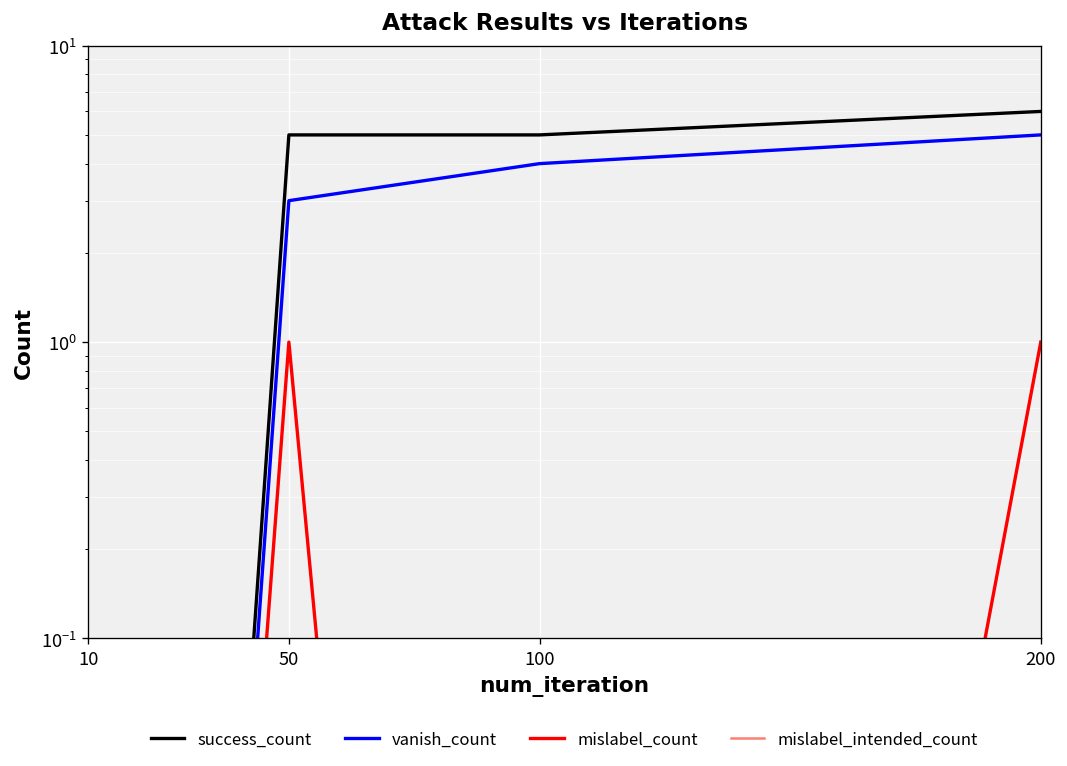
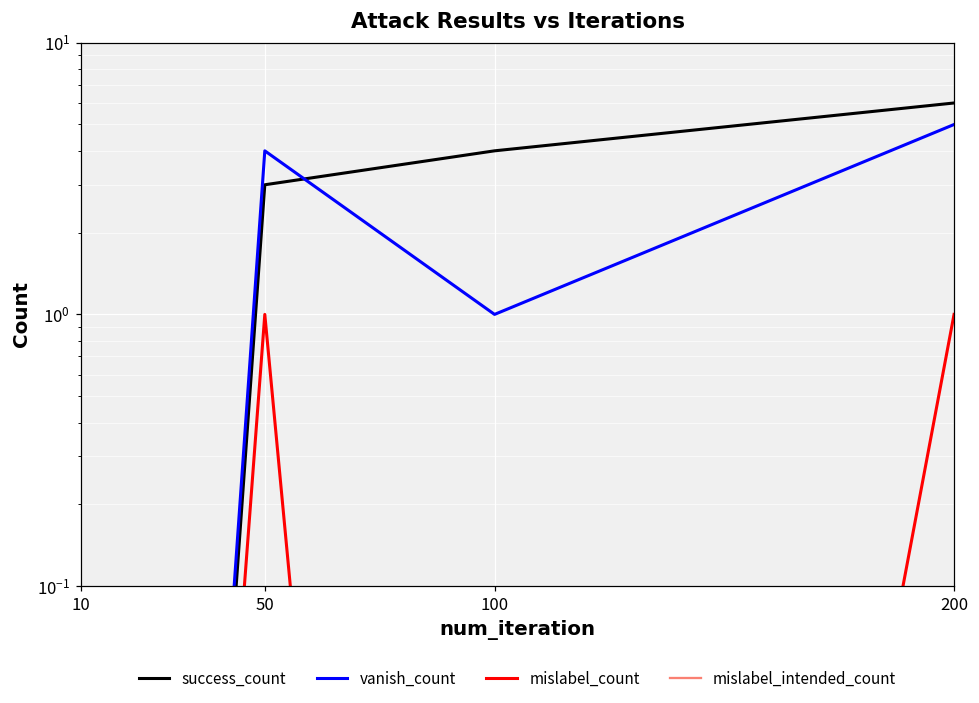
  {
    "success_count": {
-     "50": 5.0,
-     "100": 5.0,
+     "50": 3.0,
+     "100": 4.0,
      "200": 6.0
    },
    "vanish_count": {
-     "50": 3.0,
-     "100": 4.0,
+     "50": 4.0,
+     "100": 1.00,
      "200": 5.0
    },
    "mislabel_count": {
      "50": 1.00,
      "200": 1.00
    }
  }
